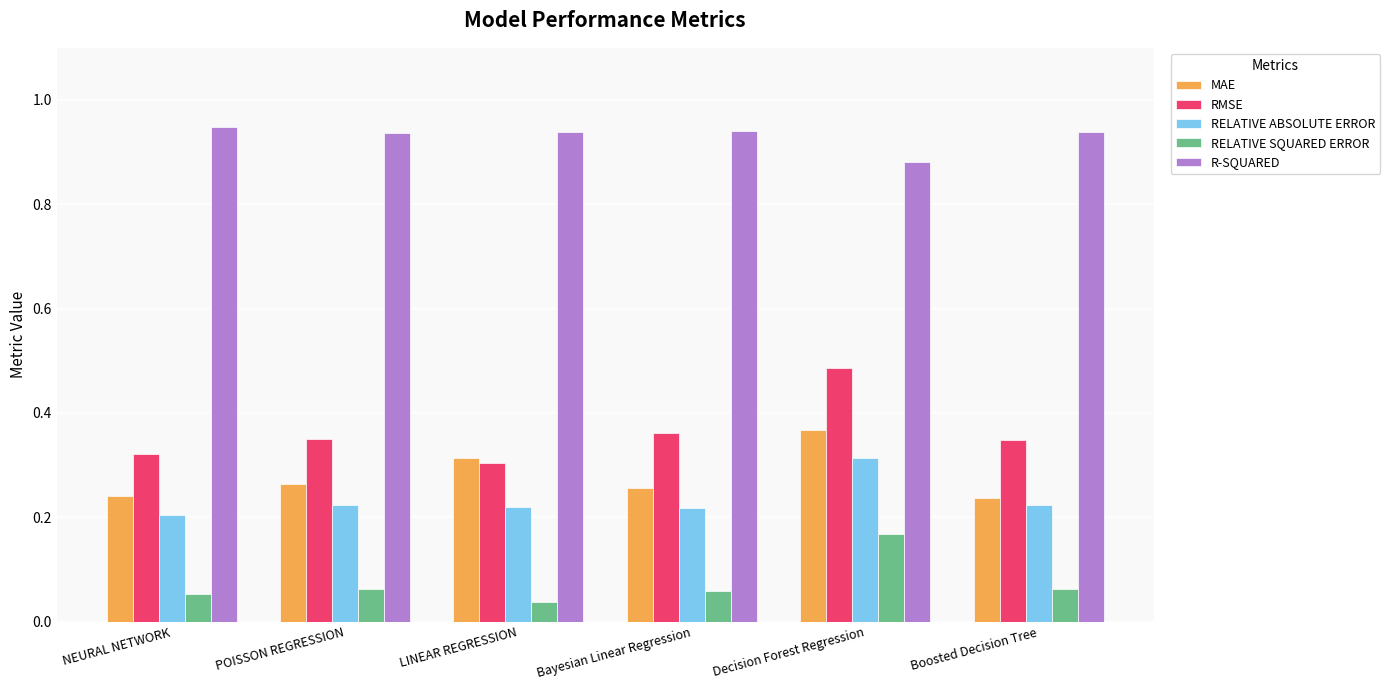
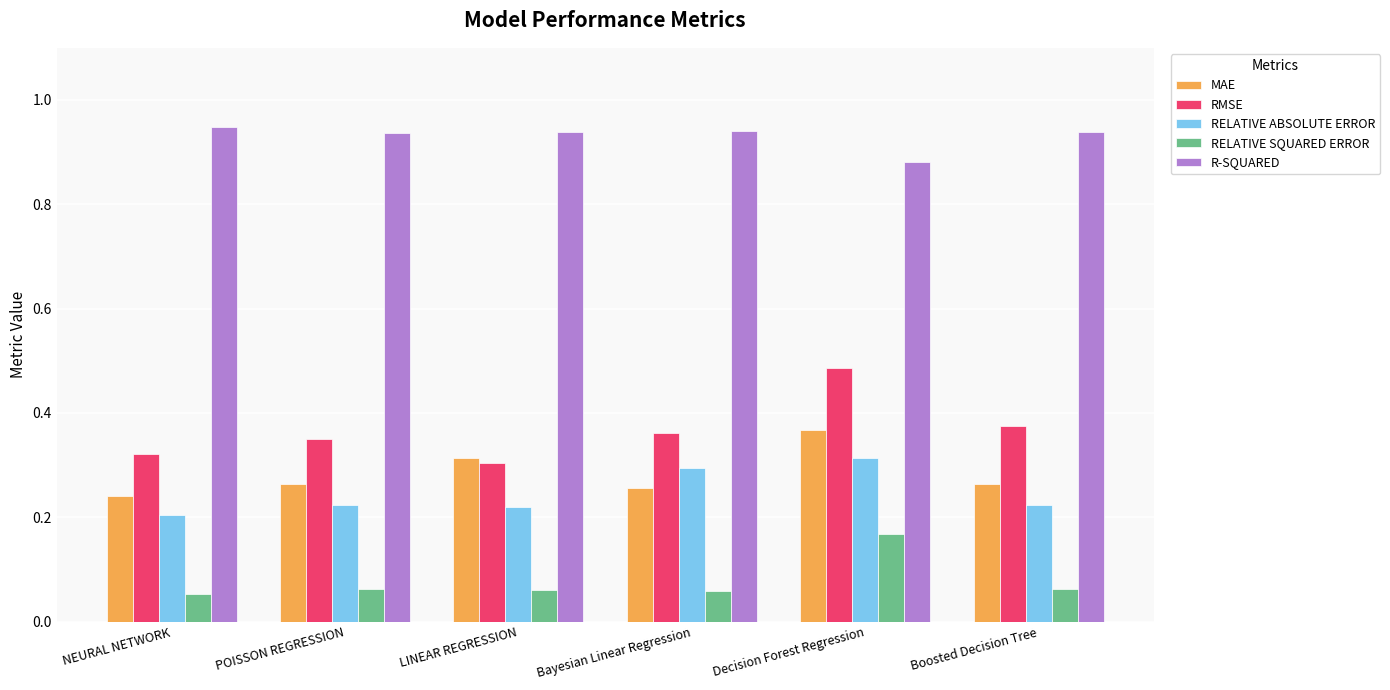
  {
    "MAE": {
      "NEURAL NETWORK": 0.24,
      "POISSON REGRESSION": 0.26,
      "LINEAR REGRESSION": 0.31,
      "Bayesian Linear Regression": 0.26,
      "Decision Forest Regression": 0.37,
-     "Boosted Decision Tree": 0.24
+     "Boosted Decision Tree": 0.26
    },
    "RMSE": {
      "NEURAL NETWORK": 0.32,
      "POISSON REGRESSION": 0.35,
      "LINEAR REGRESSION": 0.30,
      "Bayesian Linear Regression": 0.36,
      "Decision Forest Regression": 0.49,
-     "Boosted Decision Tree": 0.35
+     "Boosted Decision Tree": 0.37
    },
    "RELATIVE ABSOLUTE ERROR": {
      "NEURAL NETWORK": 0.20,
      "POISSON REGRESSION": 0.22,
      "LINEAR REGRESSION": 0.22,
-     "Bayesian Linear Regression": 0.22,
+     "Bayesian Linear Regression": 0.29,
      "Decision Forest Regression": 0.31,
      "Boosted Decision Tree": 0.22
    },
    "RELATIVE SQUARED ERROR": {
      "NEURAL NETWORK": 0.05,
      "POISSON REGRESSION": 0.06,
-     "LINEAR REGRESSION": 0.04,
+     "LINEAR REGRESSION": 0.06,
      "Bayesian Linear Regression": 0.06,
      "Decision Forest Regression": 0.17,
      "Boosted Decision Tree": 0.06
    },
    "R-SQUARED": {
      "NEURAL NETWORK": 0.95,
      "POISSON REGRESSION": 0.94,
      "LINEAR REGRESSION": 0.94,
      "Bayesian Linear Regression": 0.94,
      "Decision Forest Regression": 0.88,
      "Boosted Decision Tree": 0.94
    }
  }
